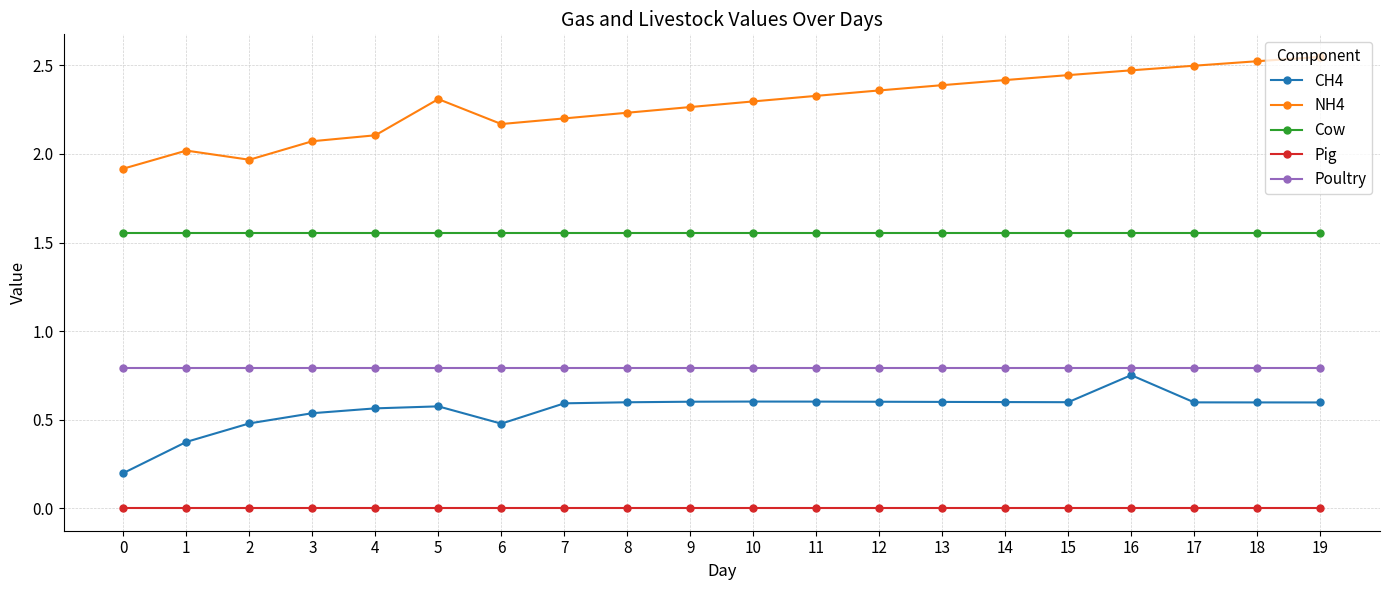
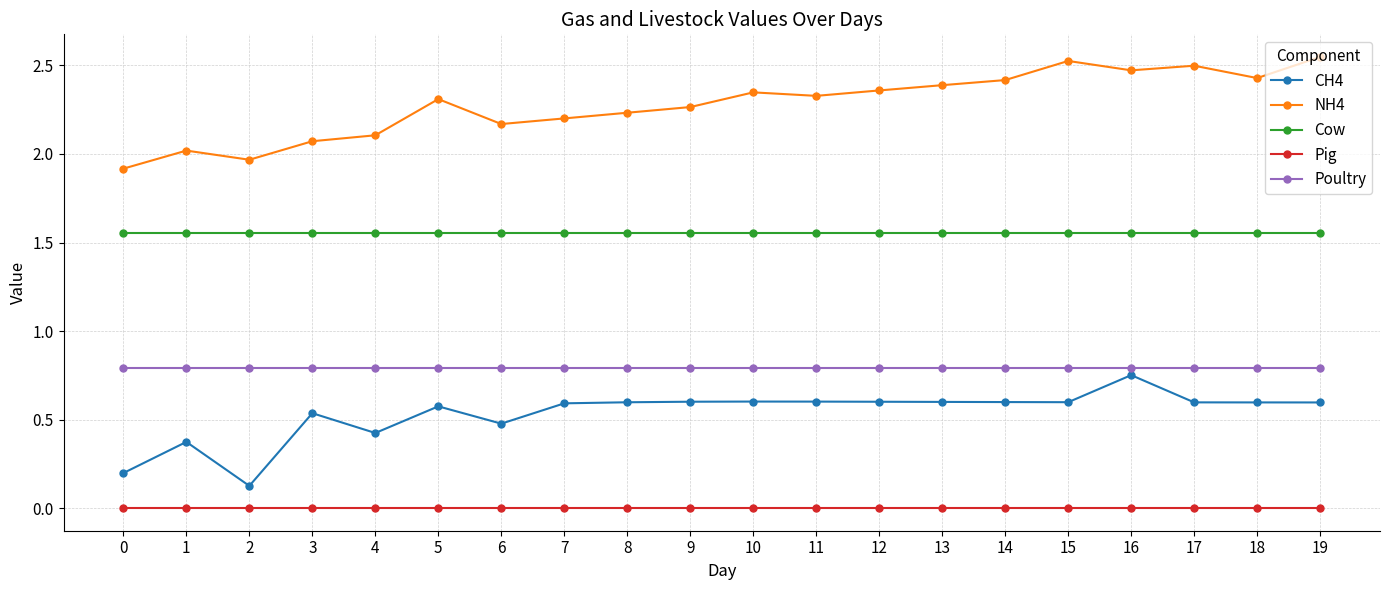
  {
    "CH4": {
      "0": 0.20,
      "1": 0.37,
-     "2": 0.48,
+     "2": 0.13,
      "3": 0.54,
-     "4": 0.56,
+     "4": 0.42,
      "5": 0.57,
      "6": 0.48,
      "7": 0.59,
      "8": 0.60,
      "9": 0.60,
      "10": 0.60,
      "11": 0.60,
      "12": 0.60,
      "13": 0.60,
      "14": 0.60,
      "15": 0.60,
      "16": 0.75,
      "17": 0.60,
      "18": 0.60,
      "19": 0.60
    },
    "NH4": {
      "0": 1.92,
      "1": 2.02,
      "2": 1.97,
      "3": 2.07,
      "4": 2.11,
      "5": 2.31,
      "6": 2.17,
      "7": 2.20,
      "8": 2.23,
      "9": 2.27,
-     "10": 2.30,
+     "10": 2.35,
      "11": 2.33,
      "12": 2.36,
      "13": 2.39,
      "14": 2.42,
-     "15": 2.45,
+     "15": 2.53,
      "16": 2.47,
      "17": 2.50,
-     "18": 2.52
+     "18": 2.43
    },
    "Cow": {
      "0": 1.56,
      "1": 1.56,
      "2": 1.56,
      "3": 1.56,
      "4": 1.56,
      "5": 1.56,
      "6": 1.56,
      "7": 1.56,
      "8": 1.56,
      "9": 1.56,
      "10": 1.56,
      "11": 1.56,
      "12": 1.56,
      "13": 1.56,
      "14": 1.56,
      "15": 1.56,
      "16": 1.56,
      "17": 1.56,
      "18": 1.56,
      "19": 1.56
    },
    "Pig": {
      "0": 0.00,
      "1": 0.00,
      "2": 0.00,
      "3": 0.00,
      "4": 0.00,
      "5": 0.00,
      "6": 0.00,
      "7": 0.00,
      "8": 0.00,
      "9": 0.00,
      "10": 0.00,
      "11": 0.00,
      "12": 0.00,
      "13": 0.00,
      "14": 0.00,
      "15": 0.00,
      "16": 0.00,
      "17": 0.00,
      "18": 0.00,
      "19": 0.00
    },
    "Poultry": {
      "0": 0.79,
      "1": 0.79,
      "2": 0.79,
      "3": 0.79,
      "4": 0.79,
      "5": 0.79,
      "6": 0.79,
      "7": 0.79,
      "8": 0.79,
      "9": 0.79,
      "10": 0.79,
      "11": 0.79,
      "12": 0.79,
      "13": 0.79,
      "14": 0.79,
      "15": 0.79,
      "16": 0.79,
      "17": 0.79,
      "18": 0.79,
      "19": 0.79
    }
  }
